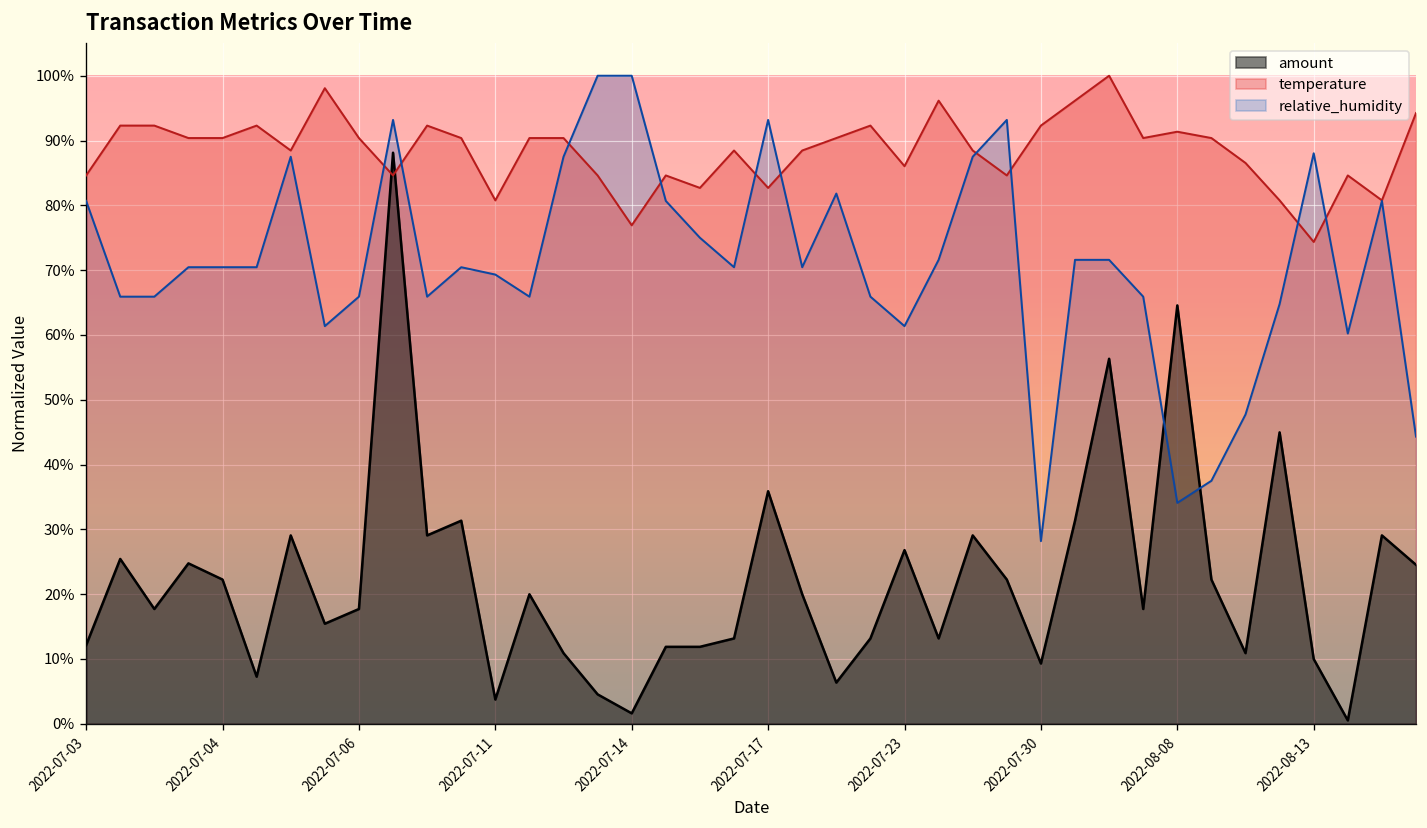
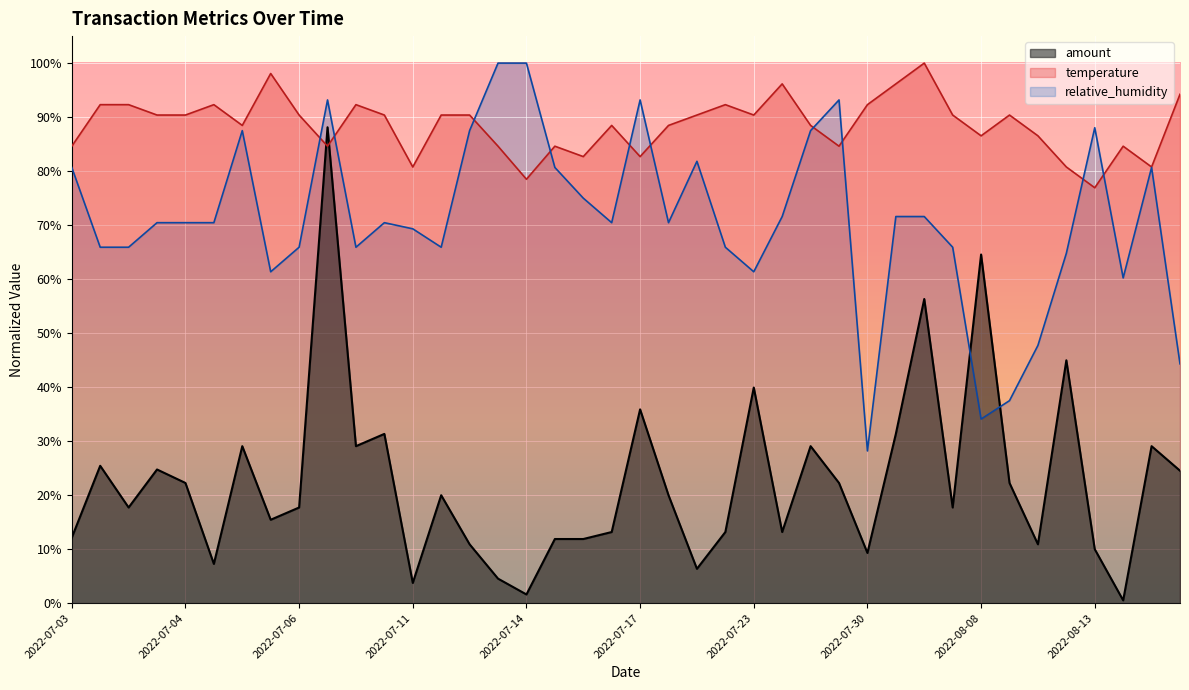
  {
    "amount": {
      "2022-07-14": "2%",
-     "2022-07-23": "27%",
+     "2022-07-23": "40%",
      "2022-07-30": "9%",
      "2022-08-08": "65%",
      "2022-08-13": "10%"
    },
    "temperature": {
-     "2022-07-14": "77%",
-     "2022-07-23": "86%",
+     "2022-07-14": "78%",
+     "2022-07-23": "90%",
      "2022-07-30": "92%",
-     "2022-08-08": "91%",
-     "2022-08-13": "74%"
+     "2022-08-08": "87%",
+     "2022-08-13": "77%"
    },
    "relative_humidity": {
      "2022-07-14": "100%",
      "2022-07-23": "61%",
      "2022-07-30": "28%",
      "2022-08-08": "34%",
      "2022-08-13": "88%"
    }
  }
